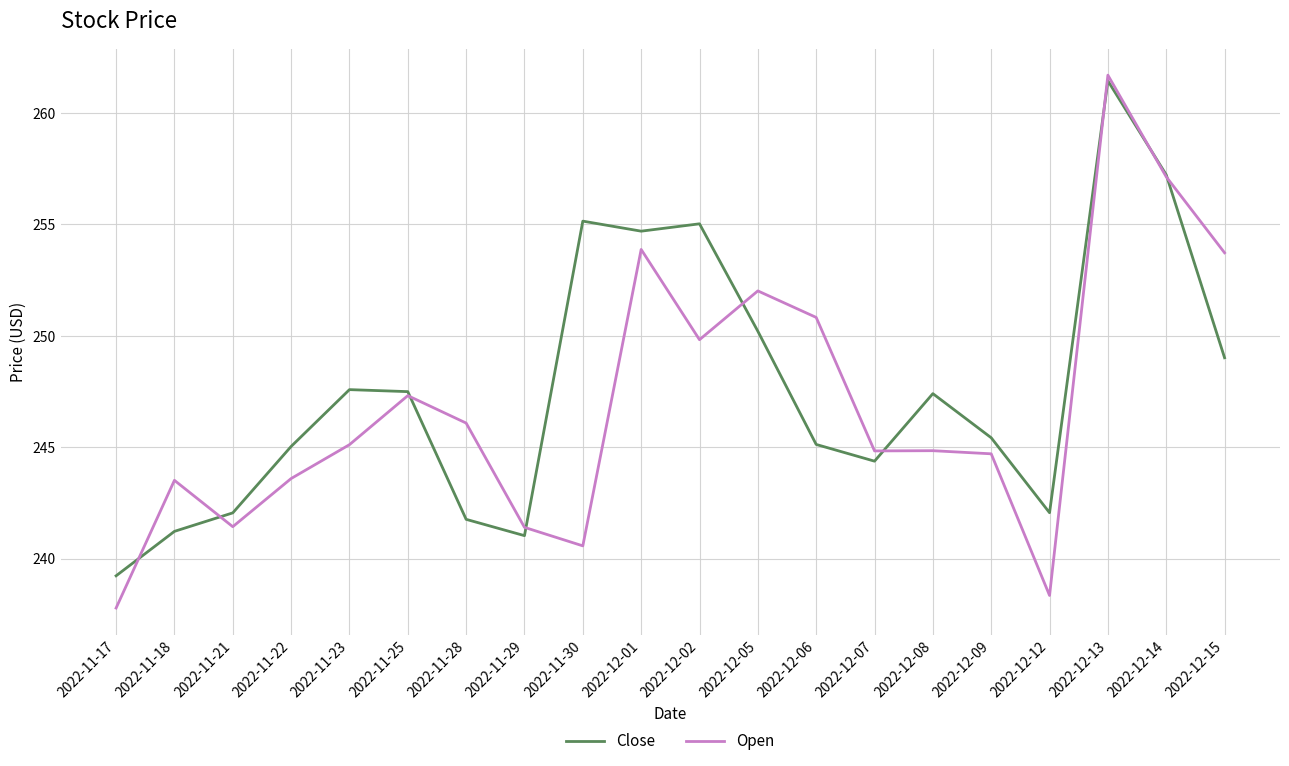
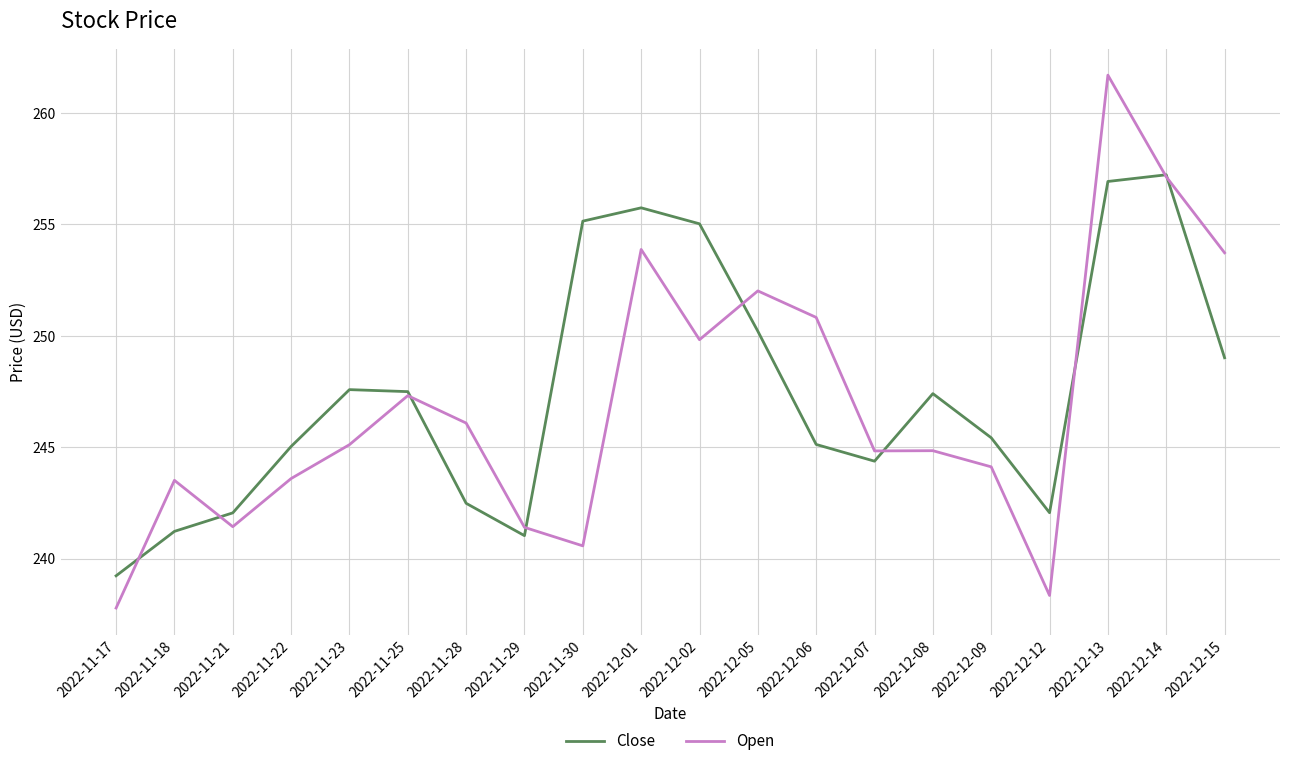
  {
    "Close": {
      "2022-11-17": 239.2,
      "2022-11-18": 241.2,
      "2022-11-21": 242.1,
      "2022-11-22": 245.0,
      "2022-11-23": 247.6,
      "2022-11-25": 247.5,
-     "2022-11-28": 241.8,
+     "2022-11-28": 242.5,
      "2022-11-29": 241.0,
      "2022-11-30": 255.1,
-     "2022-12-01": 254.7,
+     "2022-12-01": 255.7,
      "2022-12-02": 255.0,
      "2022-12-05": 250.2,
      "2022-12-06": 245.1,
      "2022-12-07": 244.4,
      "2022-12-08": 247.4,
      "2022-12-09": 245.4,
      "2022-12-12": 242.1,
-     "2022-12-13": 261.4,
+     "2022-12-13": 256.9,
      "2022-12-15": 249.0
    },
    "Open": {
      "2022-11-17": 237.8,
      "2022-11-18": 243.5,
      "2022-11-21": 241.4,
      "2022-11-22": 243.6,
      "2022-11-23": 245.1,
      "2022-11-25": 247.3,
      "2022-11-28": 246.1,
      "2022-11-29": 241.4,
      "2022-11-30": 240.6,
      "2022-12-01": 253.9,
      "2022-12-02": 249.8,
      "2022-12-05": 252.0,
      "2022-12-06": 250.8,
      "2022-12-07": 244.8,
      "2022-12-08": 244.8,
-     "2022-12-09": 244.7,
+     "2022-12-09": 244.1,
      "2022-12-12": 238.3,
      "2022-12-13": 261.7,
      "2022-12-15": 253.7
    }
  }
